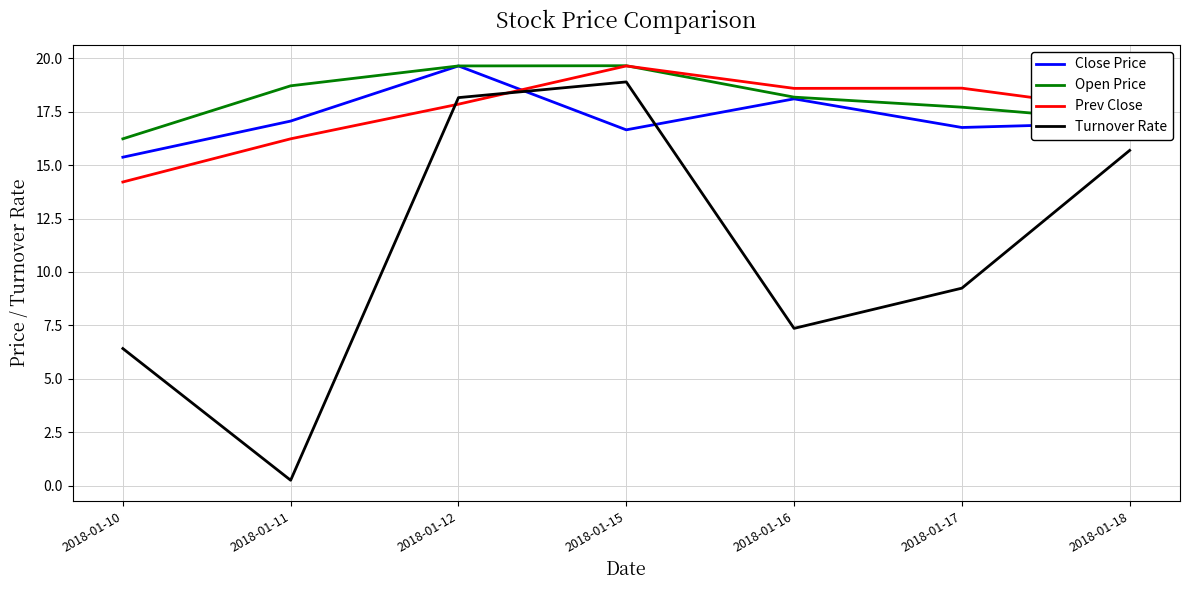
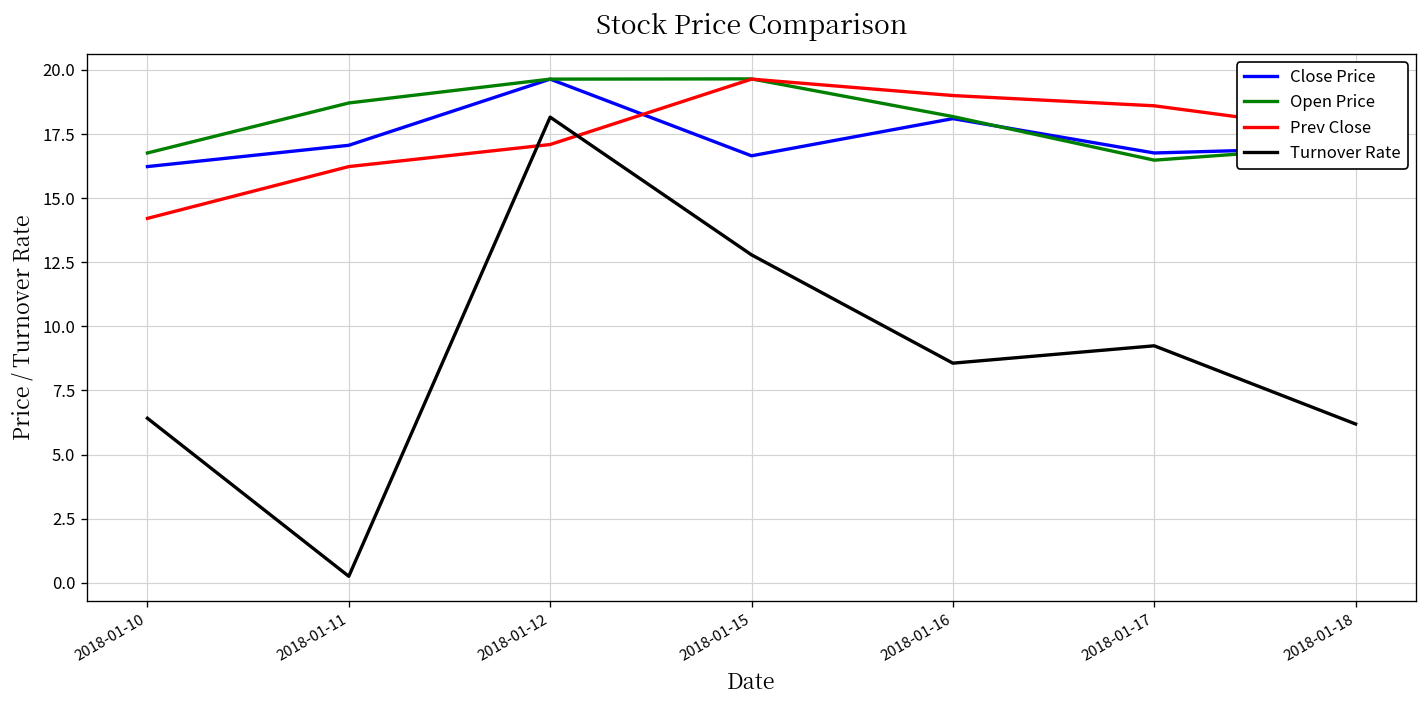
  {
    "Close Price": {
-     "2018-01-10": 15.4,
+     "2018-01-10": 16.2,
      "2018-01-11": 17.1,
      "2018-01-15": 16.7,
      "2018-01-17": 16.8
    },
    "Open Price": {
-     "2018-01-10": 16.2,
+     "2018-01-10": 16.8,
      "2018-01-11": 18.7,
-     "2018-01-17": 17.7
+     "2018-01-17": 16.5
    },
    "Prev Close": {
      "2018-01-10": 14.2,
      "2018-01-11": 16.2,
-     "2018-01-12": 17.9,
-     "2018-01-16": 18.6,
+     "2018-01-12": 17.1,
+     "2018-01-16": 19.0,
      "2018-01-17": 18.6
    },
    "Turnover Rate": {
      "2018-01-10": 6.4,
      "2018-01-11": 0.3,
      "2018-01-12": 18.2,
-     "2018-01-15": 18.9,
-     "2018-01-16": 7.4,
+     "2018-01-15": 12.8,
+     "2018-01-16": 8.6,
      "2018-01-17": 9.2,
-     "2018-01-18": 15.7
+     "2018-01-18": 6.2
    }
  }
